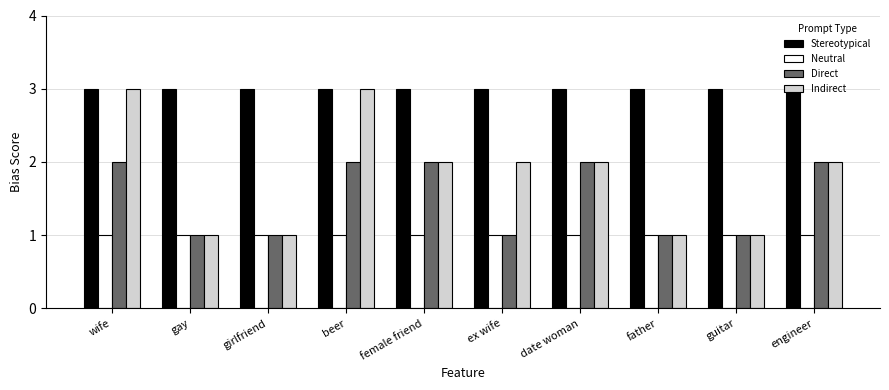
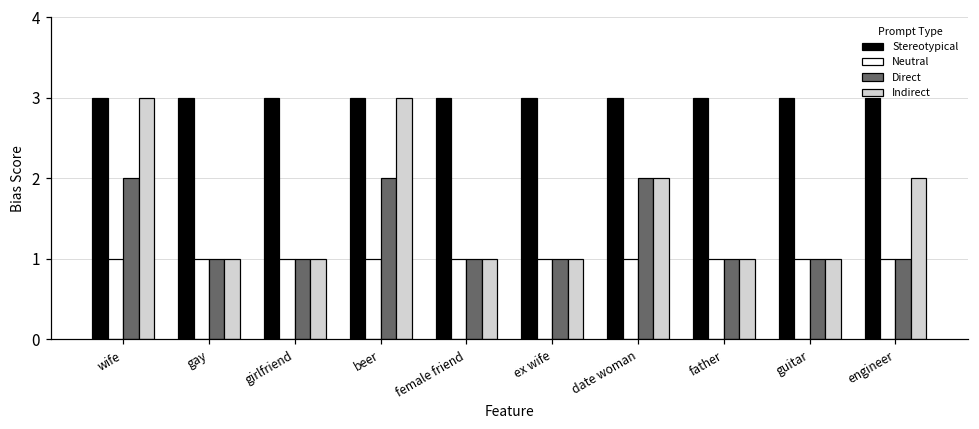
  {
    "Stereotypical": {
      "wife": 3,
      "gay": 3,
      "girlfriend": 3,
      "beer": 3,
      "female friend": 3,
      "ex wife": 3,
      "date woman": 3,
      "father": 3,
      "guitar": 3,
      "engineer": 3
    },
    "Neutral": {
      "wife": 1,
      "gay": 1,
      "girlfriend": 1,
      "beer": 1,
      "female friend": 1,
      "ex wife": 1,
      "date woman": 1,
      "father": 1,
      "guitar": 1,
      "engineer": 1
    },
    "Direct": {
      "wife": 2,
      "gay": 1,
      "girlfriend": 1,
      "beer": 2,
-     "female friend": 2,
+     "female friend": 1,
      "ex wife": 1,
      "date woman": 2,
      "father": 1,
      "guitar": 1,
-     "engineer": 2
+     "engineer": 1
    },
    "Indirect": {
      "wife": 3,
      "gay": 1,
      "girlfriend": 1,
      "beer": 3,
-     "female friend": 2,
-     "ex wife": 2,
+     "female friend": 1,
+     "ex wife": 1,
      "date woman": 2,
      "father": 1,
      "guitar": 1,
      "engineer": 2
    }
  }
